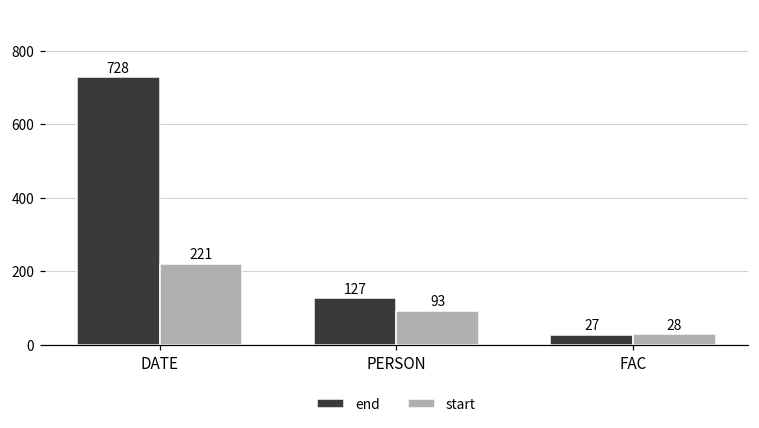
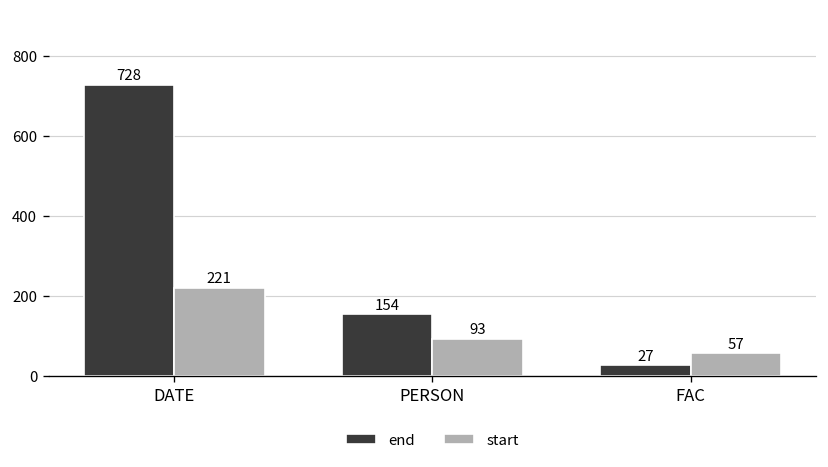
  {
    "end": {
      "DATE": 728,
-     "PERSON": 127,
+     "PERSON": 154,
      "FAC": 27
    },
    "start": {
      "DATE": 221,
      "PERSON": 93,
-     "FAC": 28
+     "FAC": 57
    }
  }
